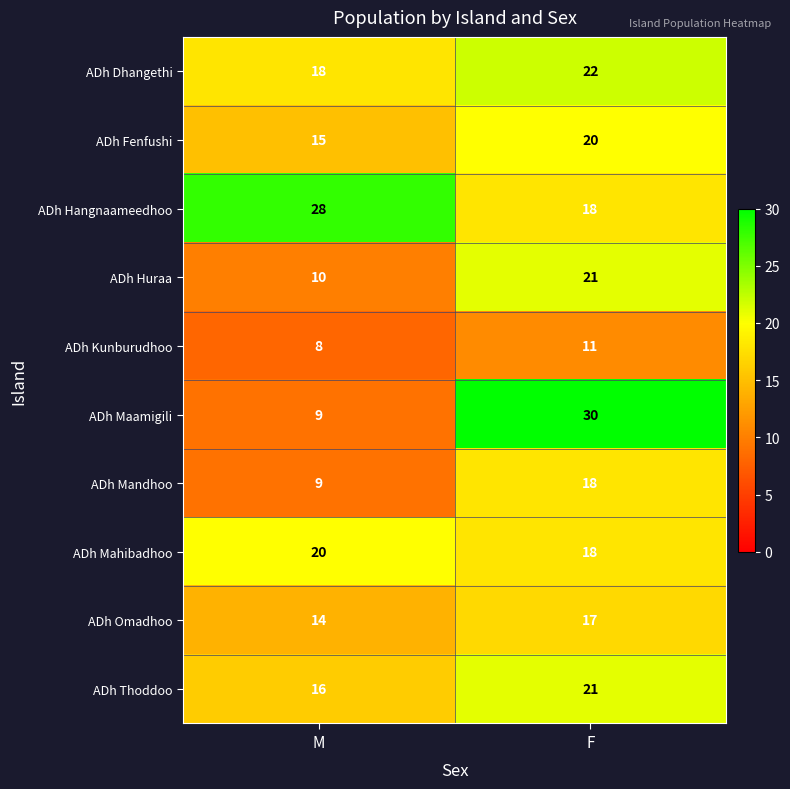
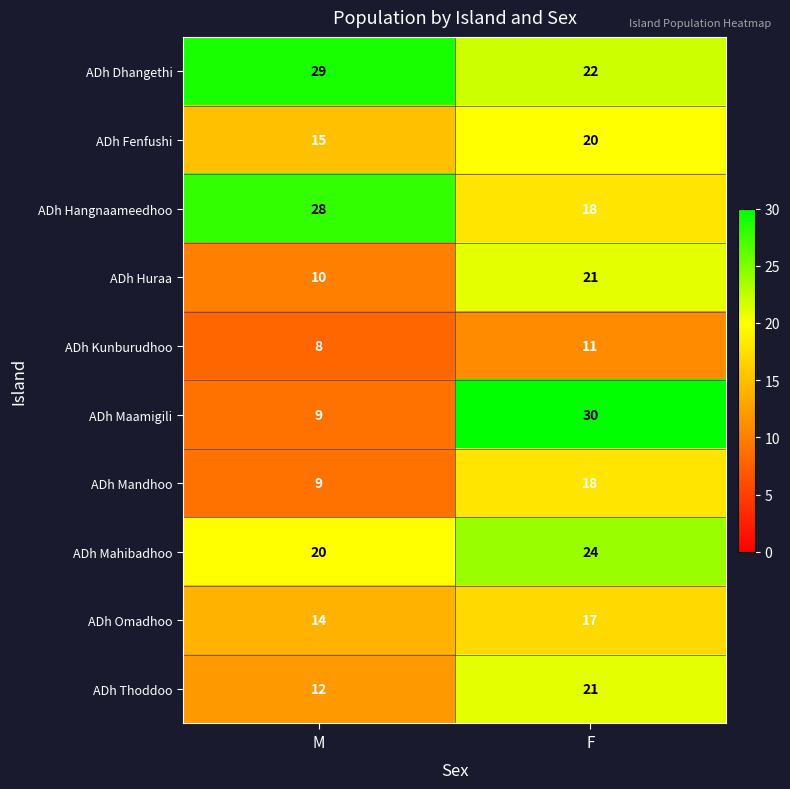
  {
    "ADh Dhangethi": {
-     "M": 18,
+     "M": 29,
      "F": 22
    },
    "ADh Fenfushi": {
      "M": 15,
      "F": 20
    },
    "ADh Hangnaameedhoo": {
      "M": 28,
      "F": 18
    },
    "ADh Huraa": {
      "M": 10,
      "F": 21
    },
    "ADh Kunburudhoo": {
      "M": 8,
      "F": 11
    },
    "ADh Maamigili": {
      "M": 9,
      "F": 30
    },
    "ADh Mandhoo": {
      "M": 9,
      "F": 18
    },
    "ADh Mahibadhoo": {
      "M": 20,
-     "F": 18
+     "F": 24
    },
    "ADh Omadhoo": {
      "M": 14,
      "F": 17
    },
    "ADh Thoddoo": {
-     "M": 16,
+     "M": 12,
      "F": 21
    }
  }
